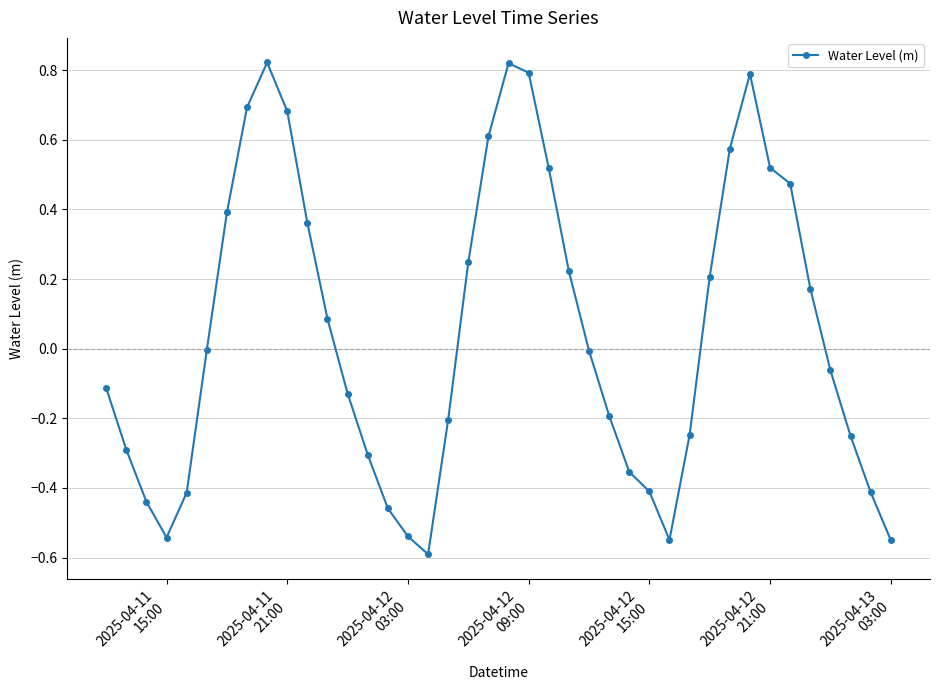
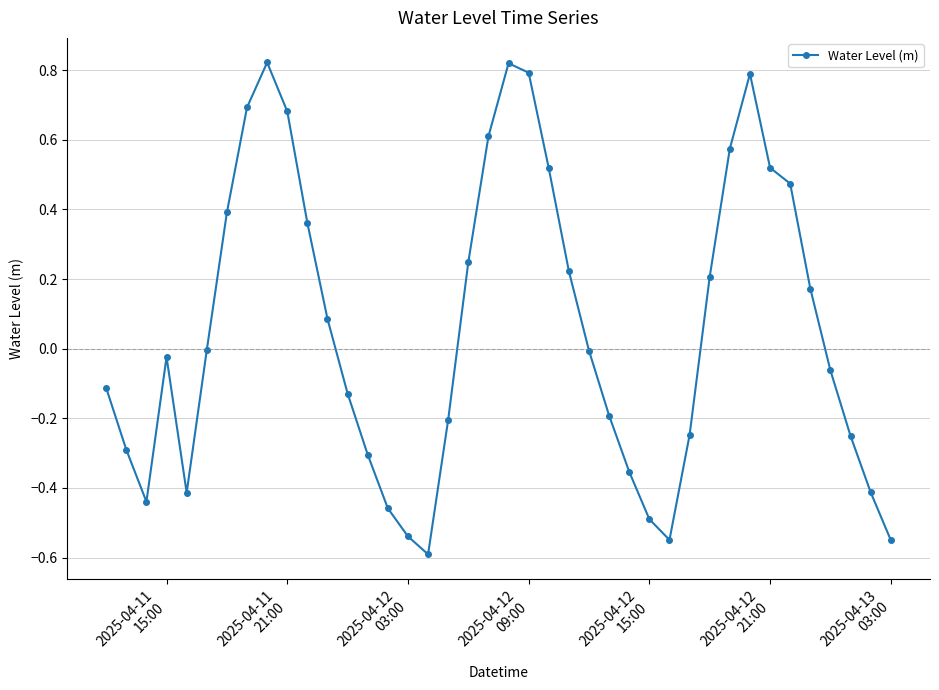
  {
-   "2025-04-11 15:00": -0.54,
+   "2025-04-11 15:00": -0.02,
    "2025-04-11 21:00": 0.68,
    "2025-04-12 03:00": -0.54,
    "2025-04-12 09:00": 0.79,
-   "2025-04-12 15:00": -0.41,
+   "2025-04-12 15:00": -0.49,
    "2025-04-12 21:00": 0.52,
    "2025-04-13 03:00": -0.55
  }
